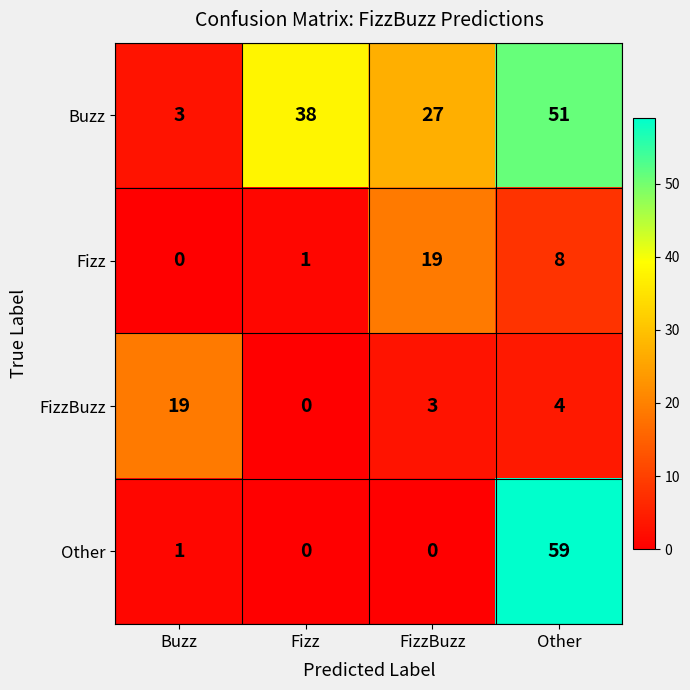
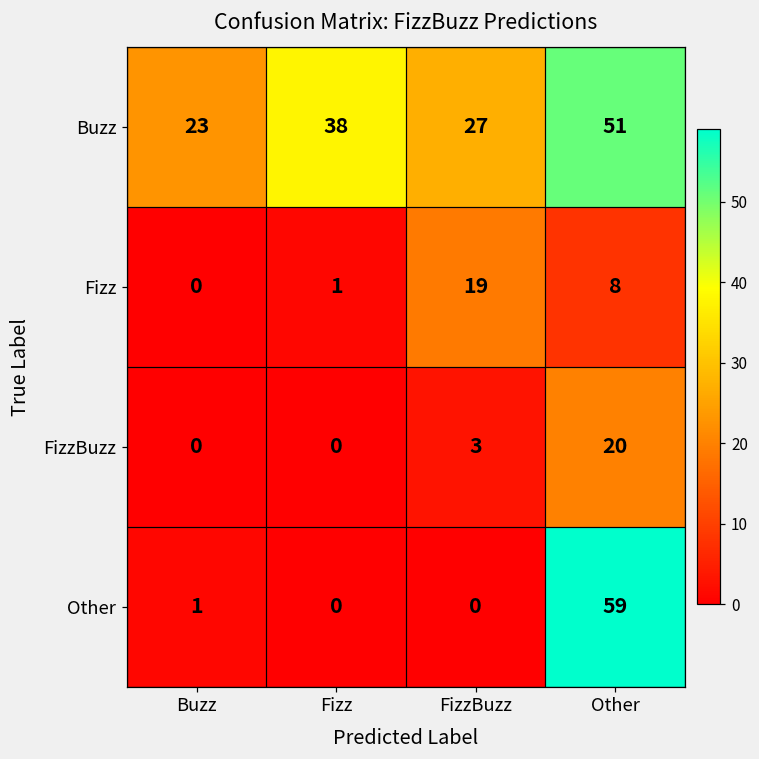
  {
    "Buzz": {
-     "Buzz": 3,
+     "Buzz": 23,
      "Fizz": 38,
      "FizzBuzz": 27,
      "Other": 51
    },
    "Fizz": {
      "Buzz": 0,
      "Fizz": 1,
      "FizzBuzz": 19,
      "Other": 8
    },
    "FizzBuzz": {
-     "Buzz": 19,
+     "Buzz": 0,
      "Fizz": 0,
      "FizzBuzz": 3,
-     "Other": 4
+     "Other": 20
    },
    "Other": {
      "Buzz": 1,
      "Fizz": 0,
      "FizzBuzz": 0,
      "Other": 59
    }
  }
